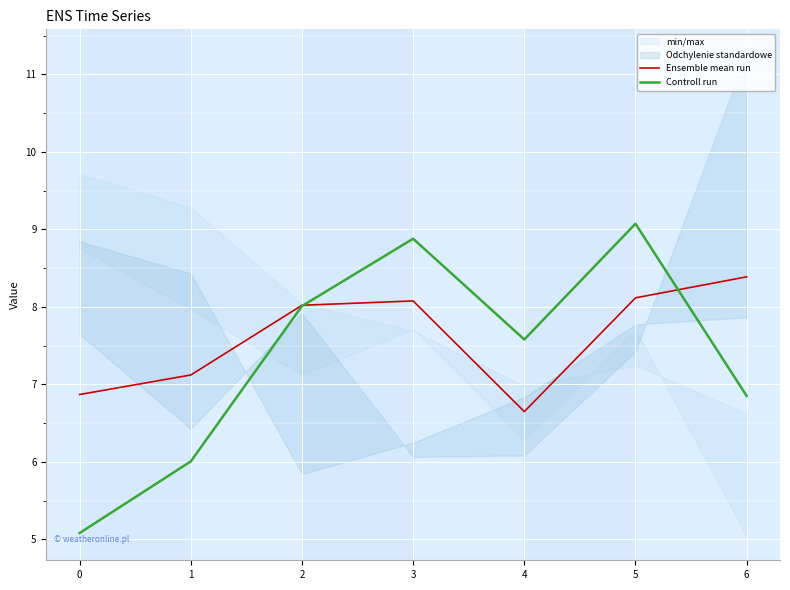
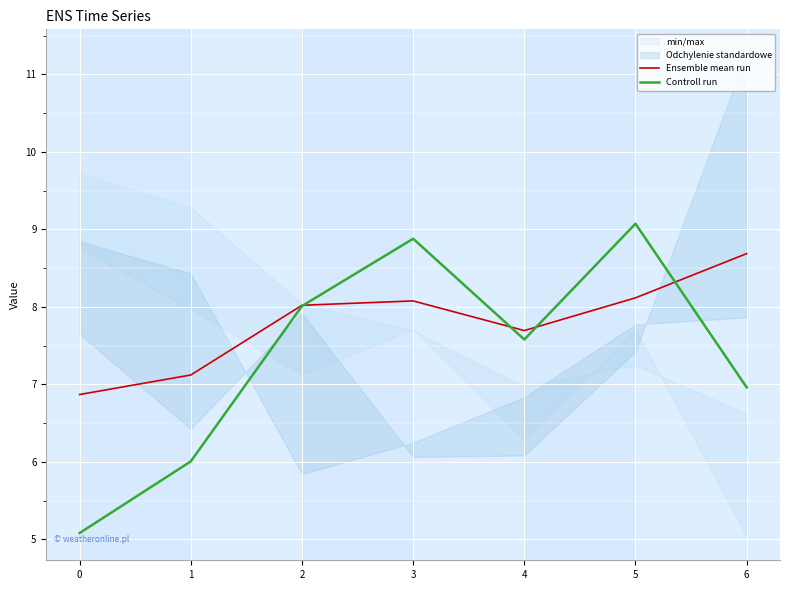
  {
    "Ensemble mean run": {
      "0": 6.9,
      "1": 7.1,
      "3": 8.1,
-     "4": 6.6,
+     "4": 7.7,
      "5": 8.1,
-     "6": 8.4
+     "6": 8.7
    },
    "Controll run": {
      "0": 5.1,
      "1": 6.0,
      "3": 8.9,
      "4": 7.6,
      "5": 9.1,
-     "6": 6.9
+     "6": 7.0
    }
  }
